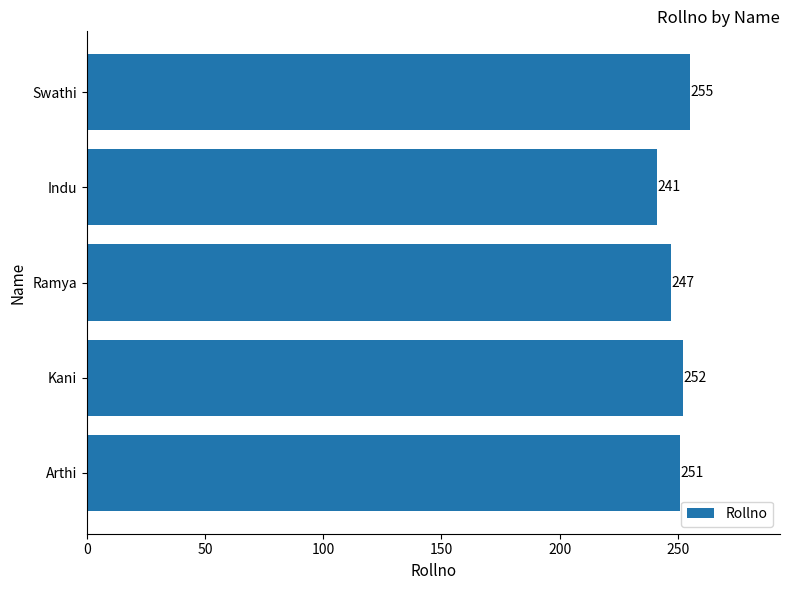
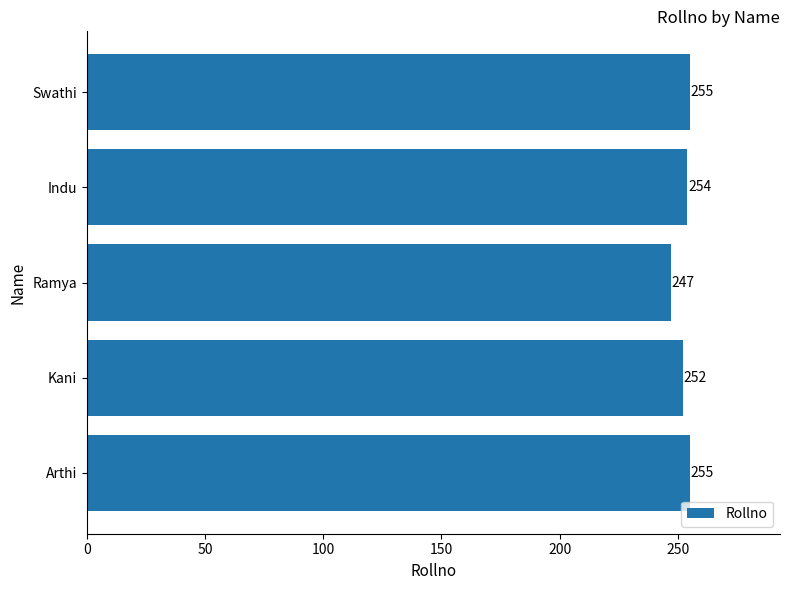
  {
    "Swathi": 255,
-   "Indu": 241,
+   "Indu": 254,
    "Ramya": 247,
    "Kani": 252,
-   "Arthi": 251
+   "Arthi": 255
  }
